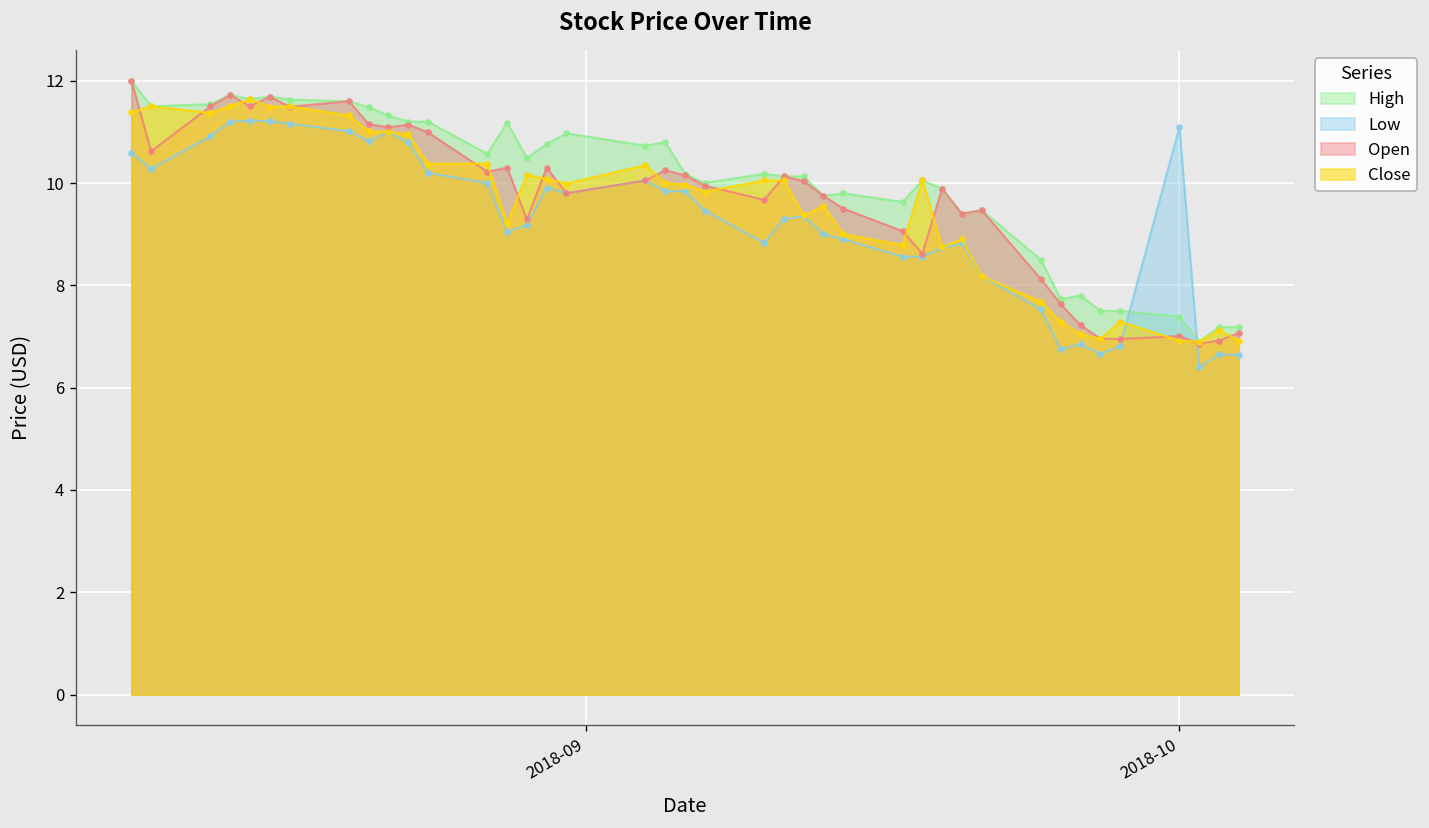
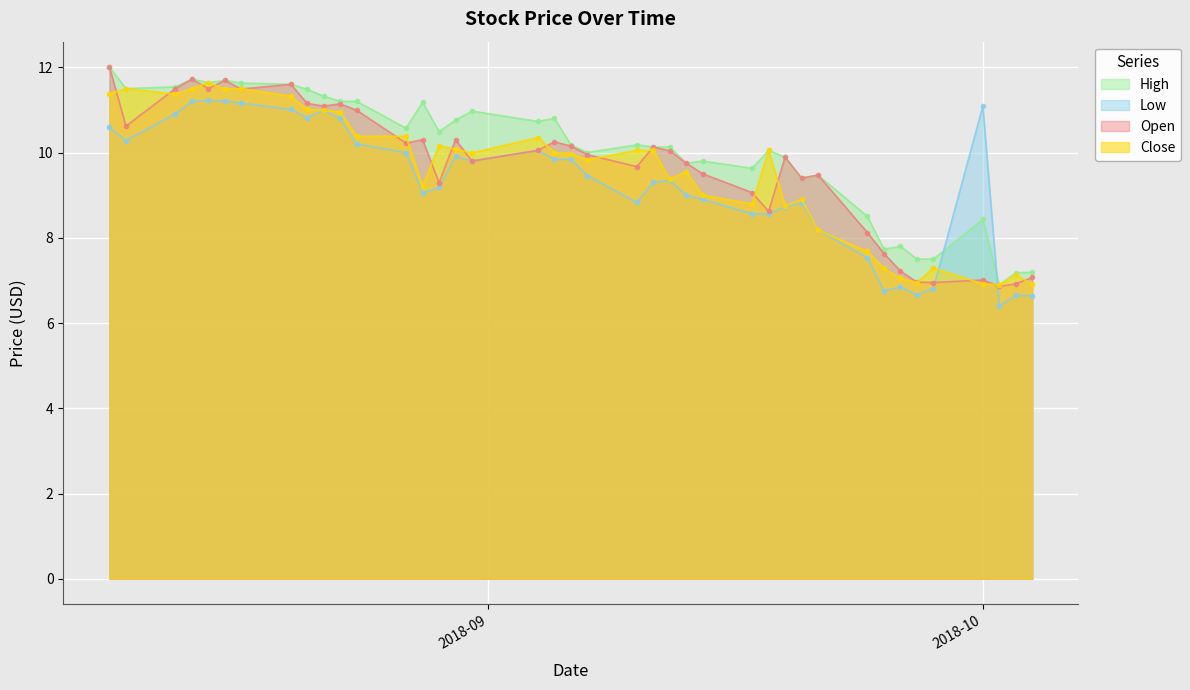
  {
    "High": {
-     "2018-10": 7.4
+     "2018-10": 8.4
    },
    "Low": {
      "2018-10": 11.1
    },
    "Open": {
      "2018-10": 7.0
    },
    "Close": {
      "2018-10": 6.9
    }
  }
